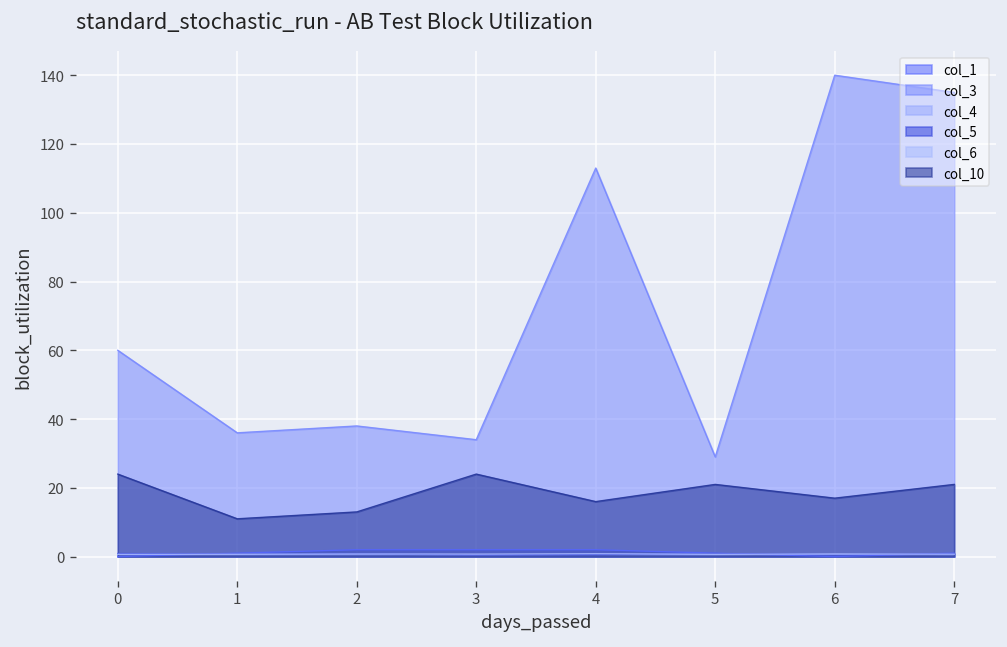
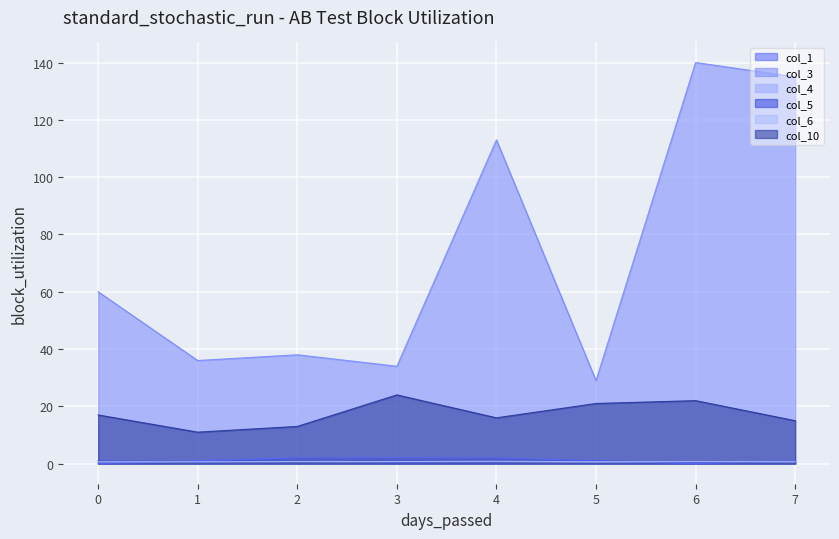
  {
    "col_10": {
-     "0": 24,
+     "0": 17,
      "1": 11,
      "2": 13,
      "3": 24,
      "4": 16,
      "5": 21,
-     "6": 17,
-     "7": 21
+     "6": 22,
+     "7": 15
    }
  }
